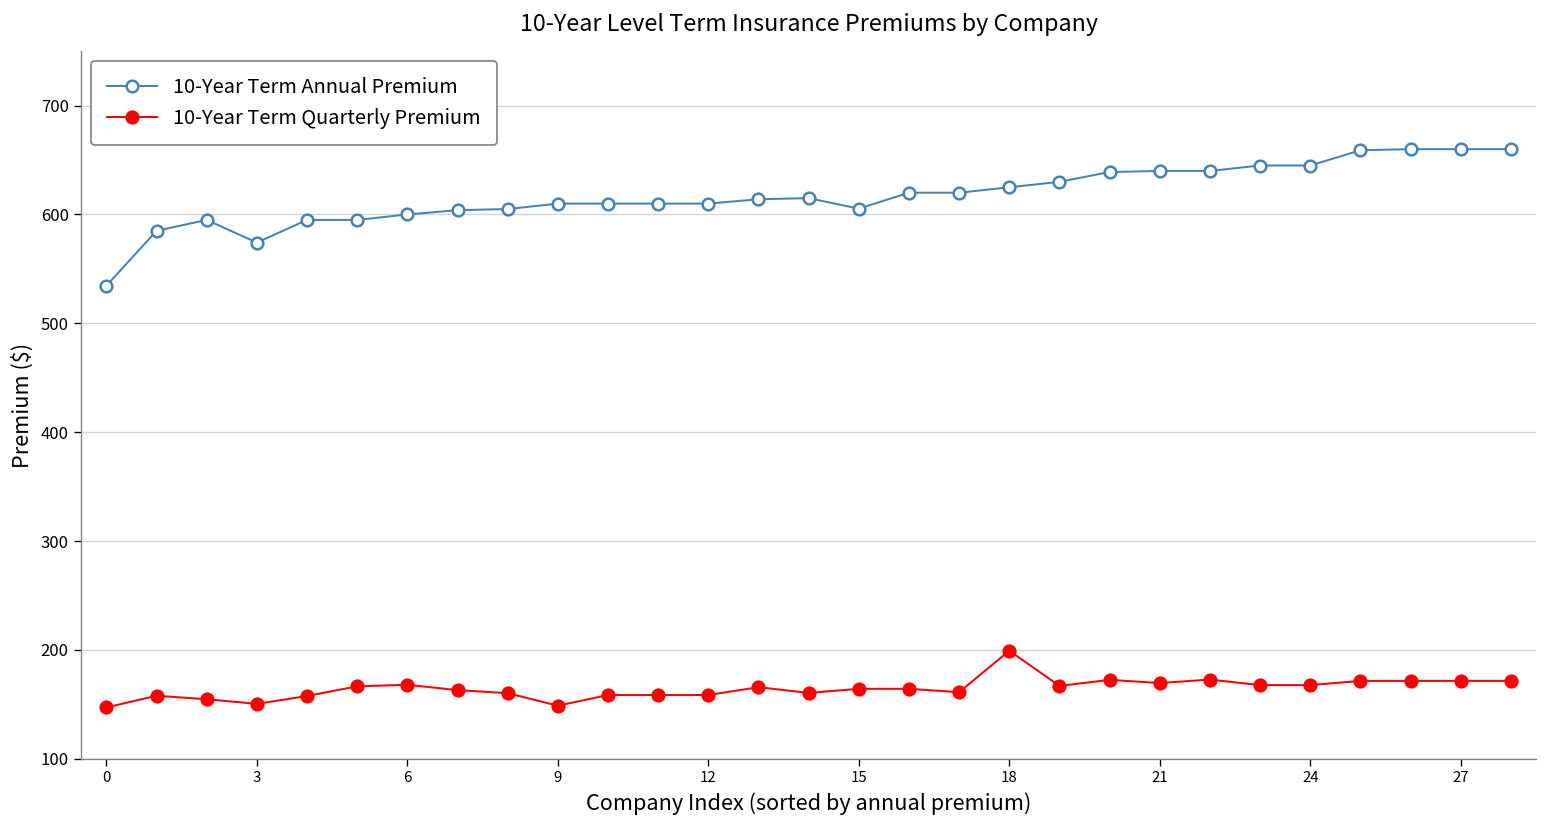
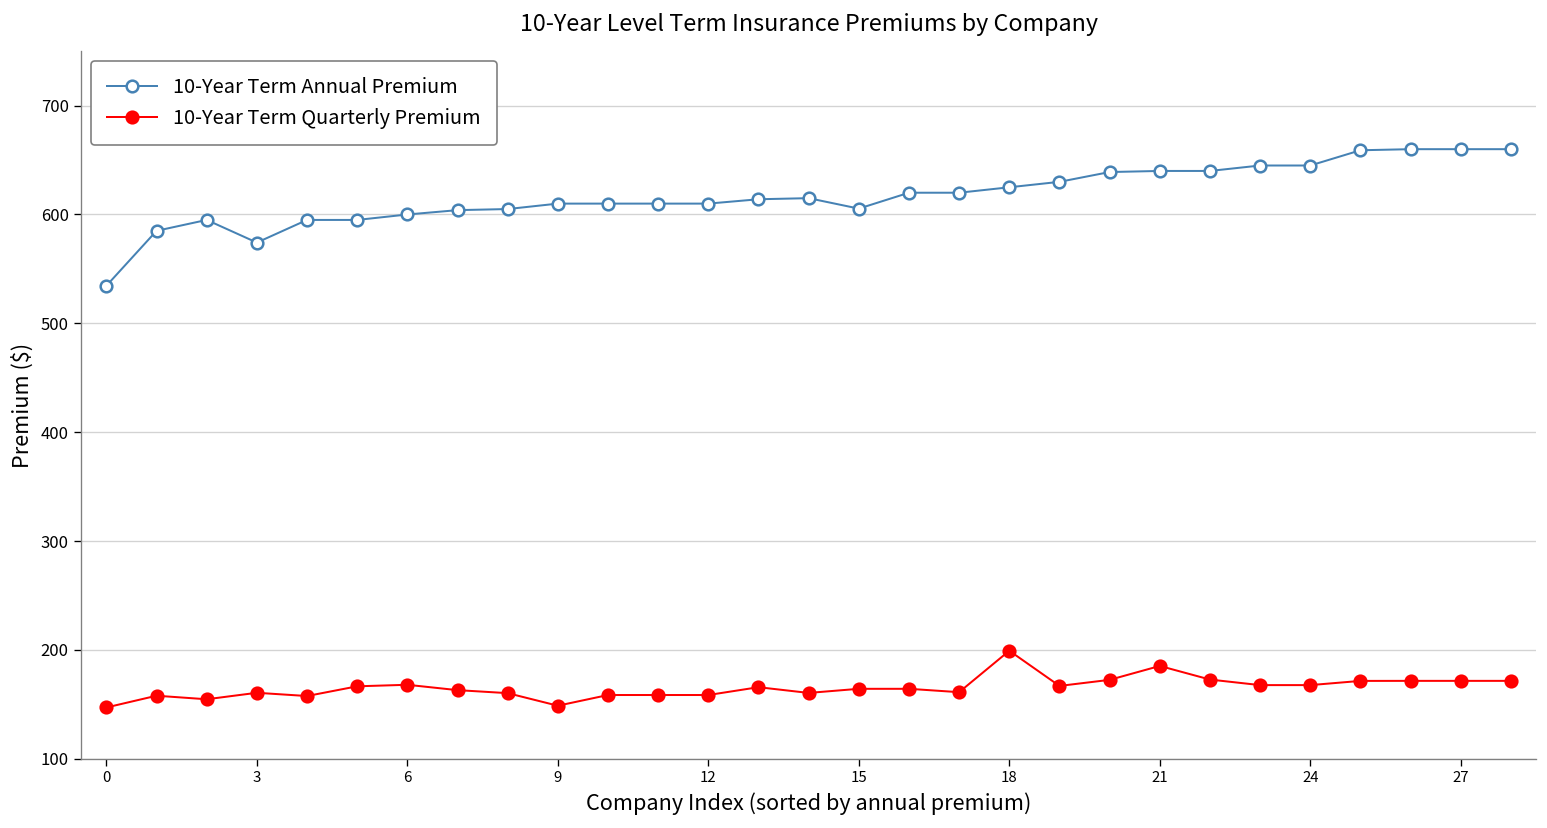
  {
    "10-Year Term Annual Premium": {
      "0": 530,
      "3": 570,
      "6": 600,
      "9": 610,
      "12": 610,
      "15": 610,
      "18": 630,
      "21": 640,
      "24": 650,
      "27": 660
    },
    "10-Year Term Quarterly Premium": {
      "0": 150,
-     "3": 150,
+     "3": 160,
      "6": 170,
      "9": 150,
      "12": 160,
      "15": 160,
      "18": 200,
-     "21": 170,
+     "21": 190,
      "24": 170,
      "27": 170
    }
  }
